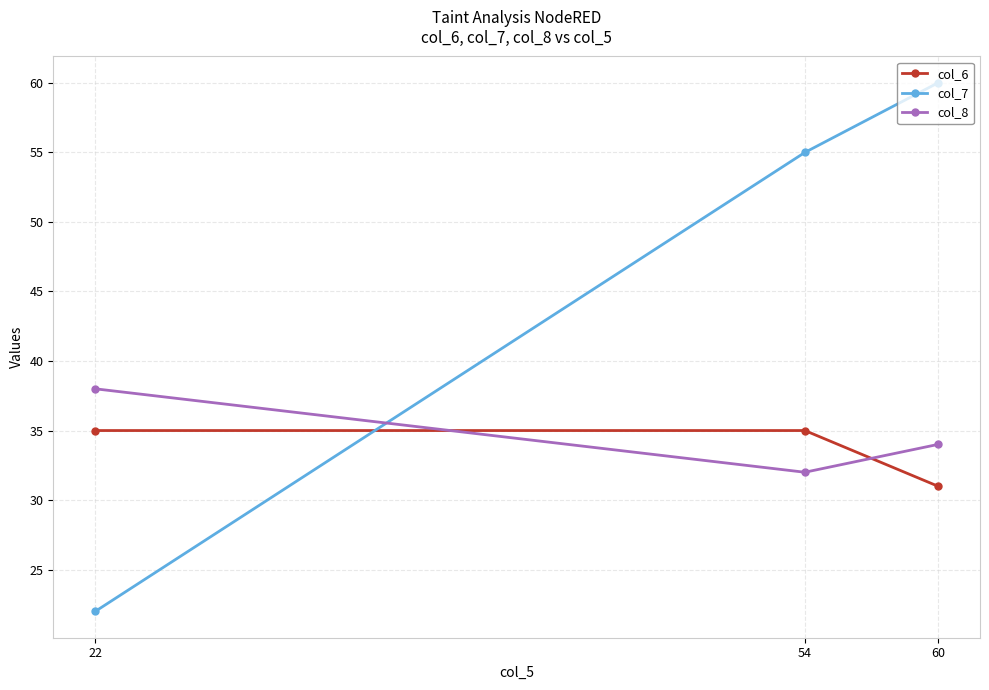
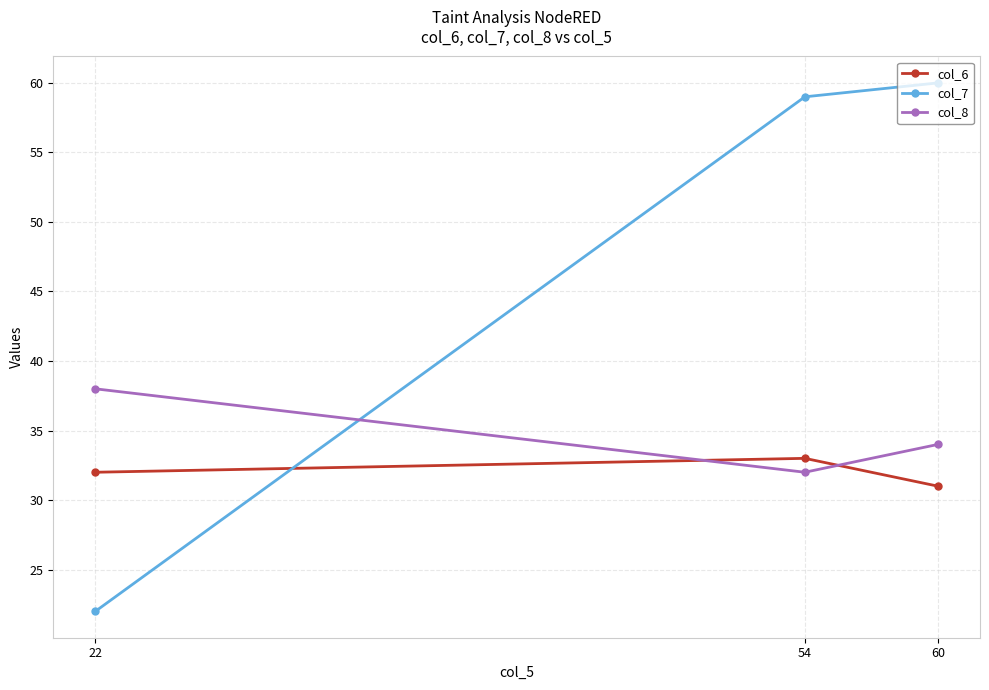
  {
    "col_6": {
-     "22": 35,
-     "54": 35,
+     "22": 32,
+     "54": 33,
      "60": 31
    },
    "col_7": {
      "22": 22,
-     "54": 55
+     "54": 59
    },
    "col_8": {
      "22": 38,
      "54": 32,
      "60": 34
    }
  }
